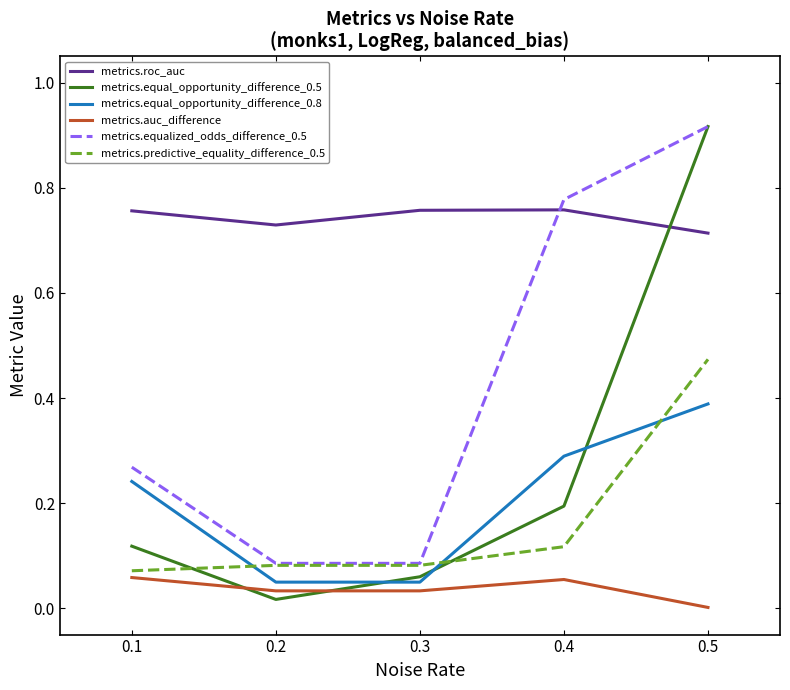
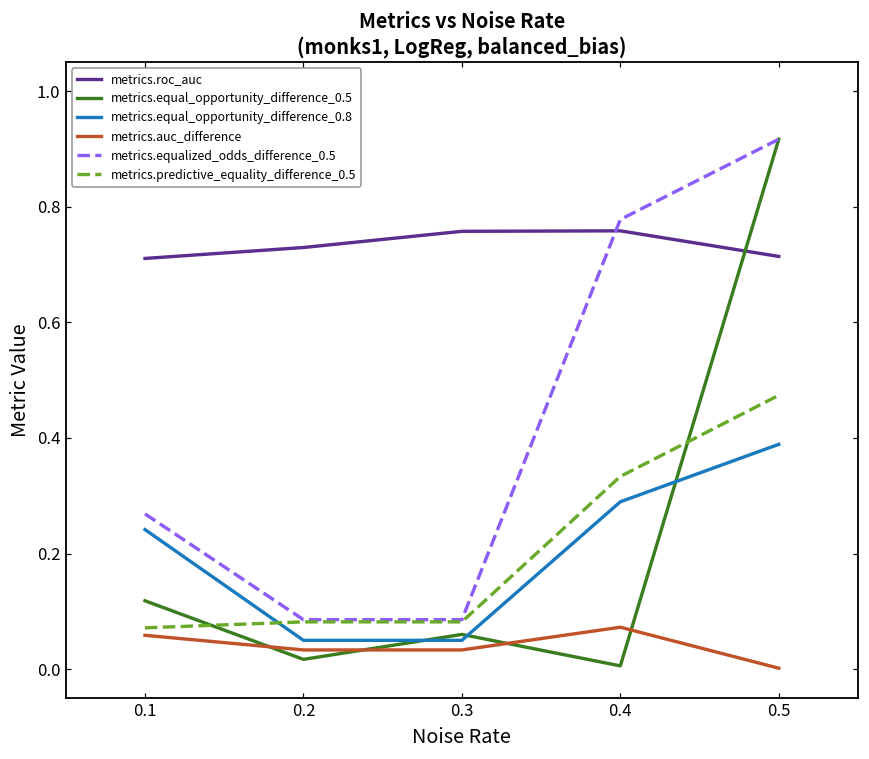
  {
    "metrics.roc_auc": {
-     "0.1": 0.76,
+     "0.1": 0.71,
      "0.2": 0.73,
      "0.3": 0.76,
      "0.4": 0.76,
      "0.5": 0.71
    },
    "metrics.equal_opportunity_difference_0.5": {
      "0.1": 0.12,
      "0.2": 0.02,
      "0.3": 0.06,
-     "0.4": 0.19
+     "0.4": 0.01
    },
    "metrics.equal_opportunity_difference_0.8": {
      "0.1": 0.24,
      "0.2": 0.05,
      "0.3": 0.05,
      "0.4": 0.29,
      "0.5": 0.39
    },
    "metrics.auc_difference": {
      "0.1": 0.06,
      "0.2": 0.03,
      "0.3": 0.03,
-     "0.4": 0.05,
+     "0.4": 0.07,
      "0.5": 0.00
    },
    "metrics.equalized_odds_difference_0.5": {
      "0.1": 0.27,
      "0.4": 0.78
    },
    "metrics.predictive_equality_difference_0.5": {
      "0.1": 0.07,
-     "0.4": 0.12,
+     "0.4": 0.33,
      "0.5": 0.47
    }
  }
